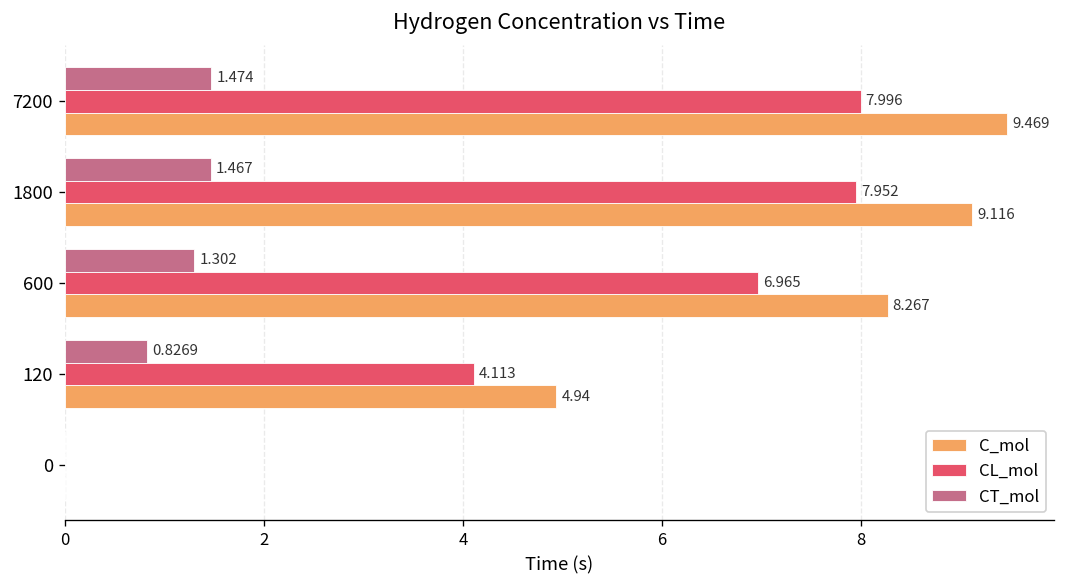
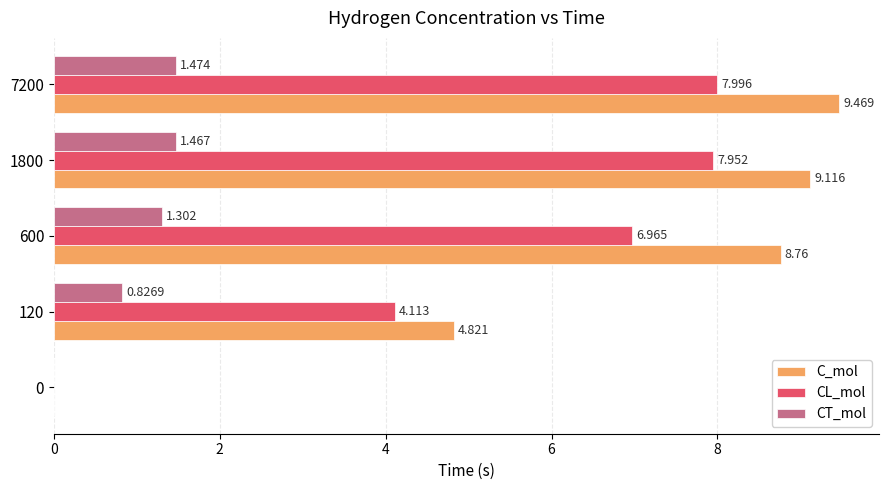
  {
    "C_mol": {
      "7200": 9.469,
      "1800": 9.116,
-     "600": 8.267,
-     "120": 4.94
+     "600": 8.76,
+     "120": 4.821
    }
  }
